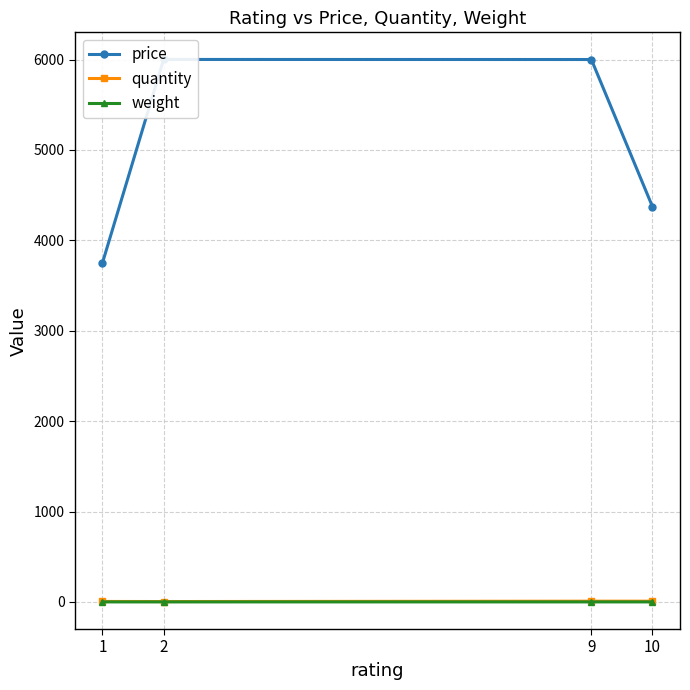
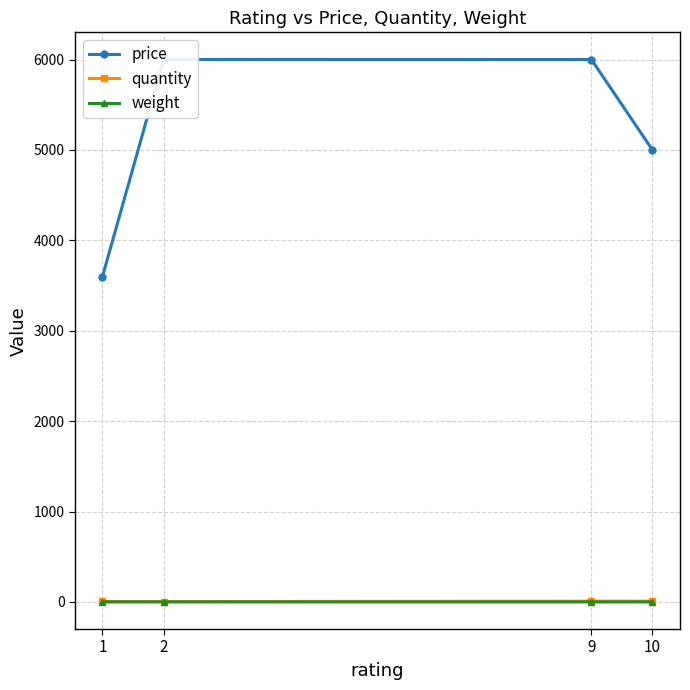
  {
    "price": {
-     "1": 3800,
+     "1": 3600,
      "9": 6000,
-     "10": 4400
+     "10": 5000
    }
  }
